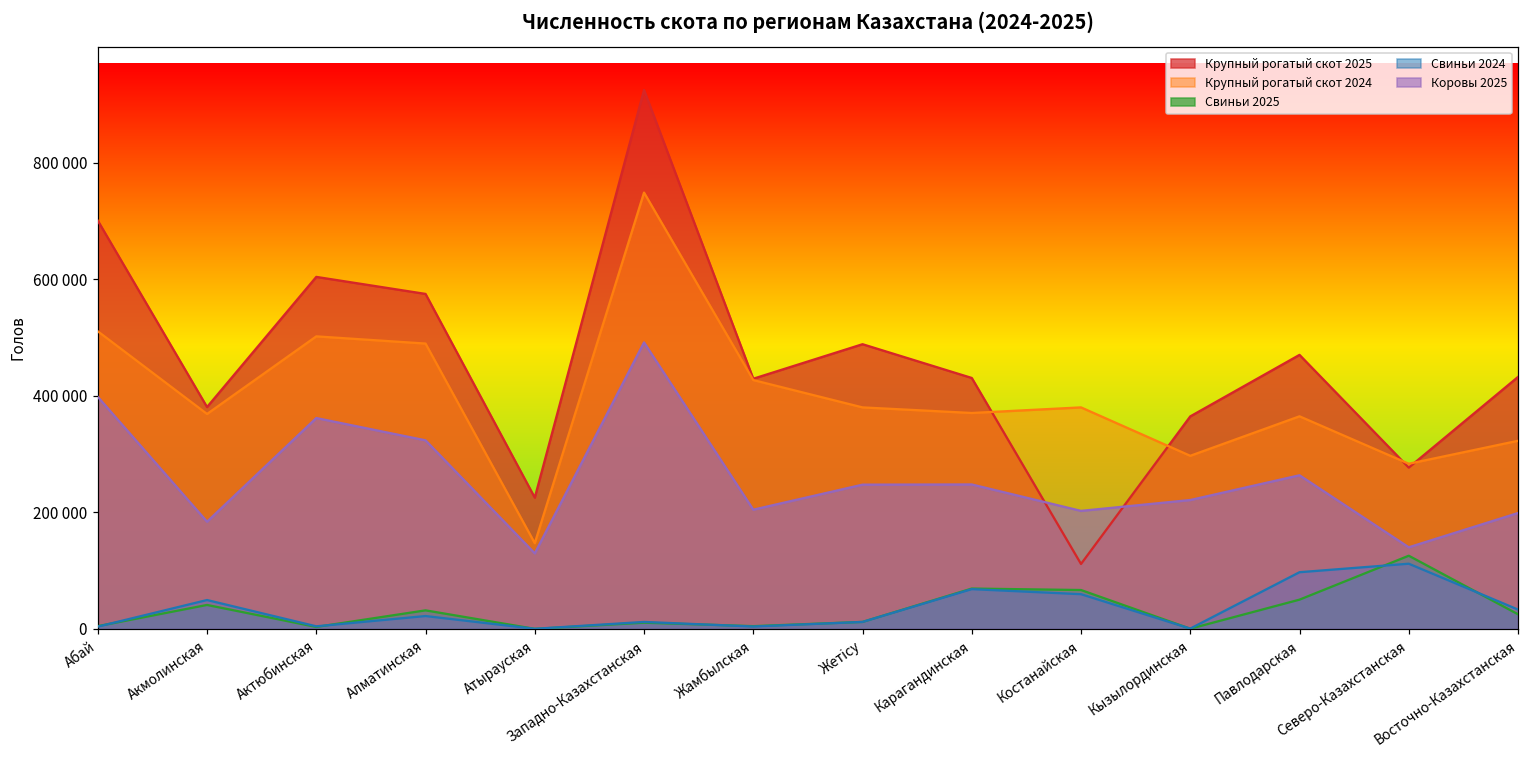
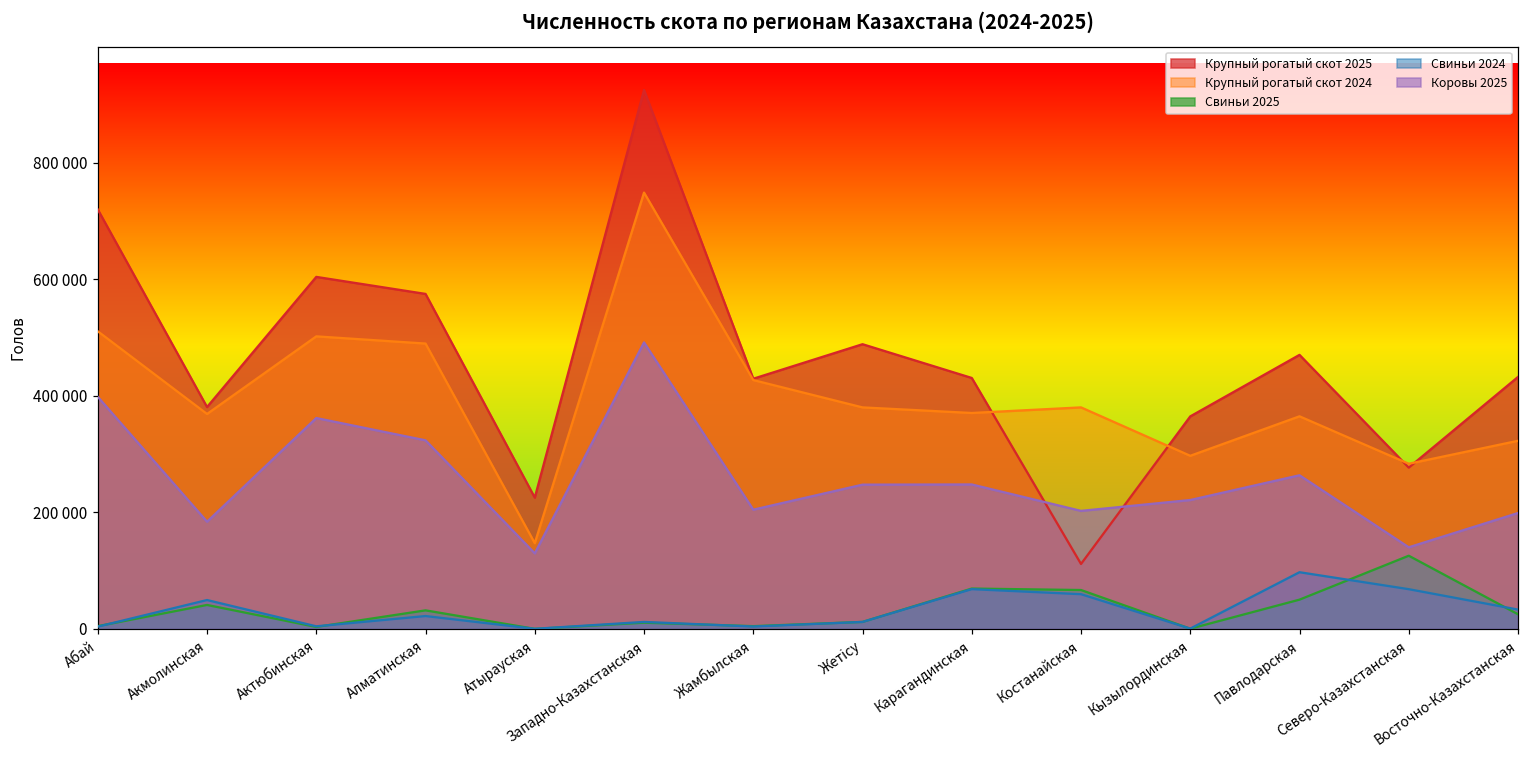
  {
    "Крупный рогатый скот 2025": {
-     "Абай": 700000,
+     "Абай": 720000,
      "Акмолинская": 380000,
      "Актюбинская": 600000,
      "Алматинская": 580000,
      "Атырауская": 230000,
      "Западно-Казахстанская": 920000,
      "Жетісу": 490000,
      "Карагандинская": 430000,
      "Костанайская": 110000,
      "Кызылординская": 360000,
      "Павлодарская": 470000,
      "Северо-Казахстанская": 280000,
      "Восточно-Казахстанская": 430000
    },
    "Крупный рогатый скот 2024": {
      "Абай": 510000,
      "Акмолинская": 370000,
      "Актюбинская": 500000,
      "Алматинская": 490000,
      "Атырауская": 150000,
      "Западно-Казахстанская": 750000,
      "Жетісу": 380000,
      "Карагандинская": 370000,
      "Костанайская": 380000,
      "Кызылординская": 300000,
      "Павлодарская": 360000,
      "Северо-Казахстанская": 280000,
      "Восточно-Казахстанская": 320000
    },
    "Свиньи 2025": {
      "Акмолинская": 40000,
      "Алматинская": 30000,
      "Костанайская": 70000,
      "Павлодарская": 50000,
      "Северо-Казахстанская": 130000,
      "Восточно-Казахстанская": 30000
    },
    "Свиньи 2024": {
      "Акмолинская": 50000,
      "Алматинская": 20000,
      "Костанайская": 60000,
      "Павлодарская": 100000,
-     "Северо-Казахстанская": 110000,
+     "Северо-Казахстанская": 70000,
      "Восточно-Казахстанская": 30000
    },
    "Коровы 2025": {
      "Абай": 400000,
      "Акмолинская": 180000,
      "Актюбинская": 360000,
      "Алматинская": 320000,
      "Атырауская": 130000,
      "Западно-Казахстанская": 490000,
      "Жамбылская": 200000,
      "Жетісу": 250000,
      "Карагандинская": 250000,
      "Костанайская": 200000,
      "Кызылординская": 220000,
      "Павлодарская": 260000,
      "Северо-Казахстанская": 140000,
      "Восточно-Казахстанская": 200000
    }
  }
